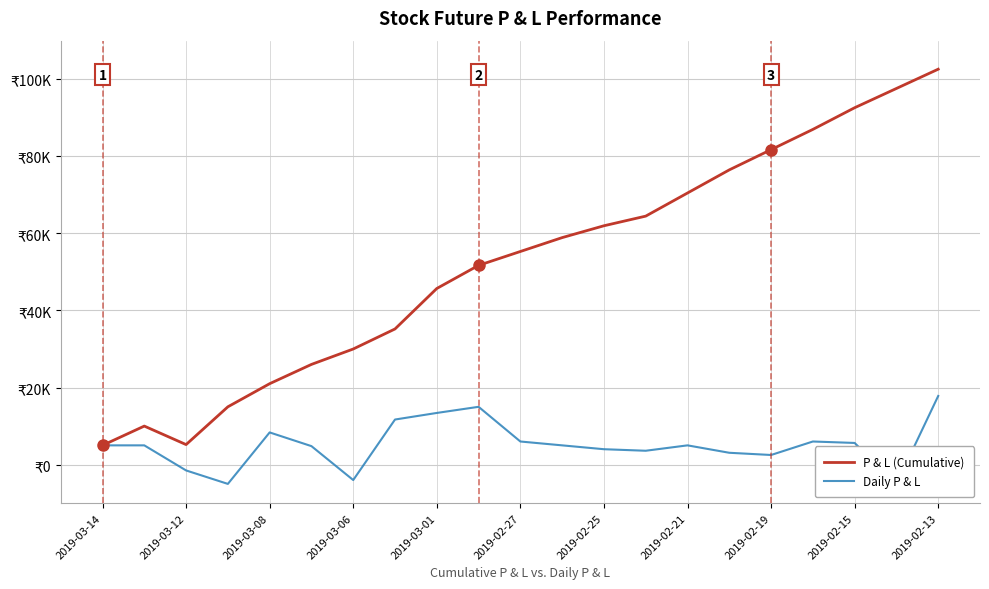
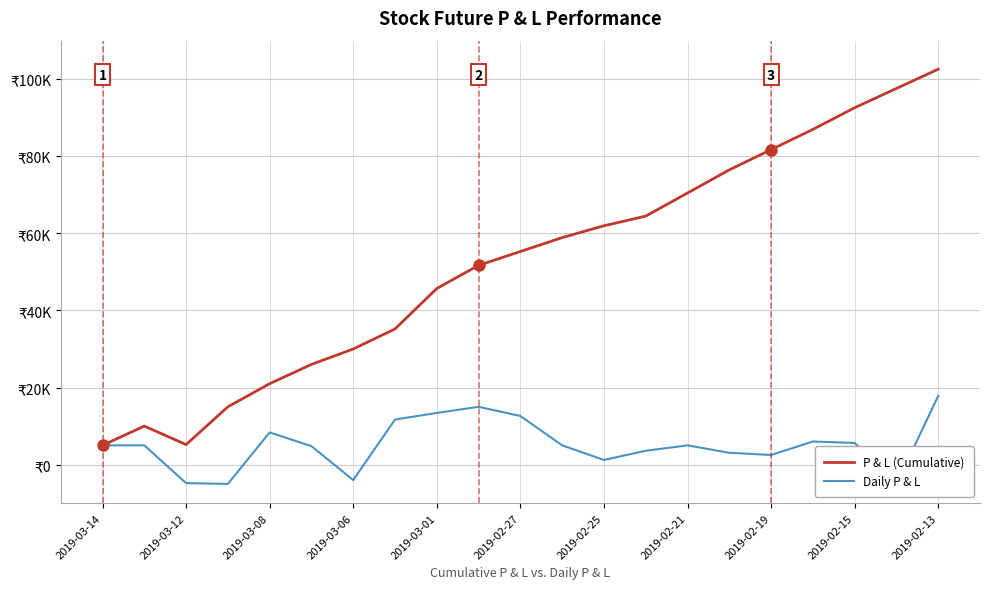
  {
    "Daily P & L": {
-     "2019-03-12": "₹-2000",
+     "2019-03-12": "₹-5000",
      "2019-03-08": "₹8000",
      "2019-03-06": "₹-4000",
      "2019-03-01": "₹13000",
-     "2019-02-27": "₹6000",
-     "2019-02-25": "₹4000",
+     "2019-02-27": "₹13000",
+     "2019-02-25": "₹1000",
      "2019-02-21": "₹5000",
      "2019-02-19": "₹3000",
      "2019-02-15": "₹6000",
      "2019-02-13": "₹18000"
    }
  }
